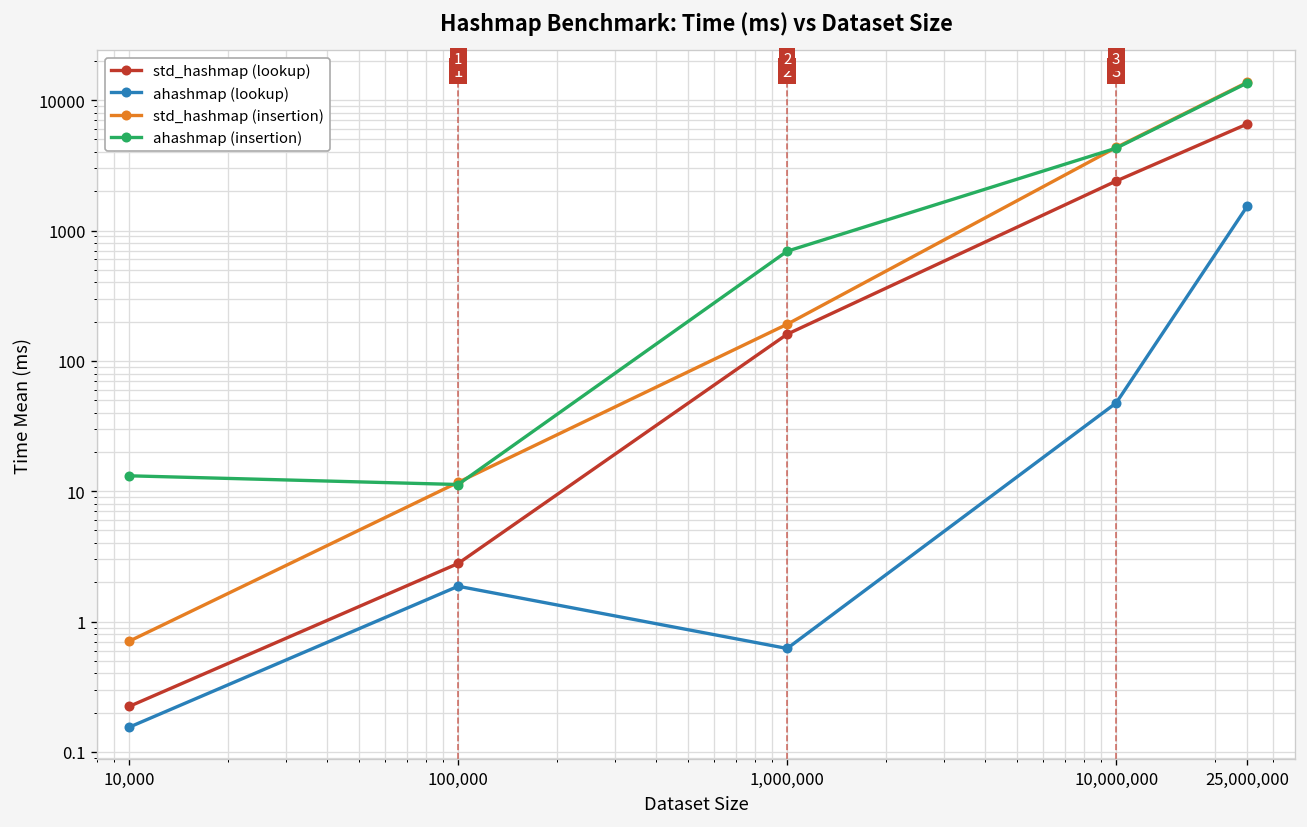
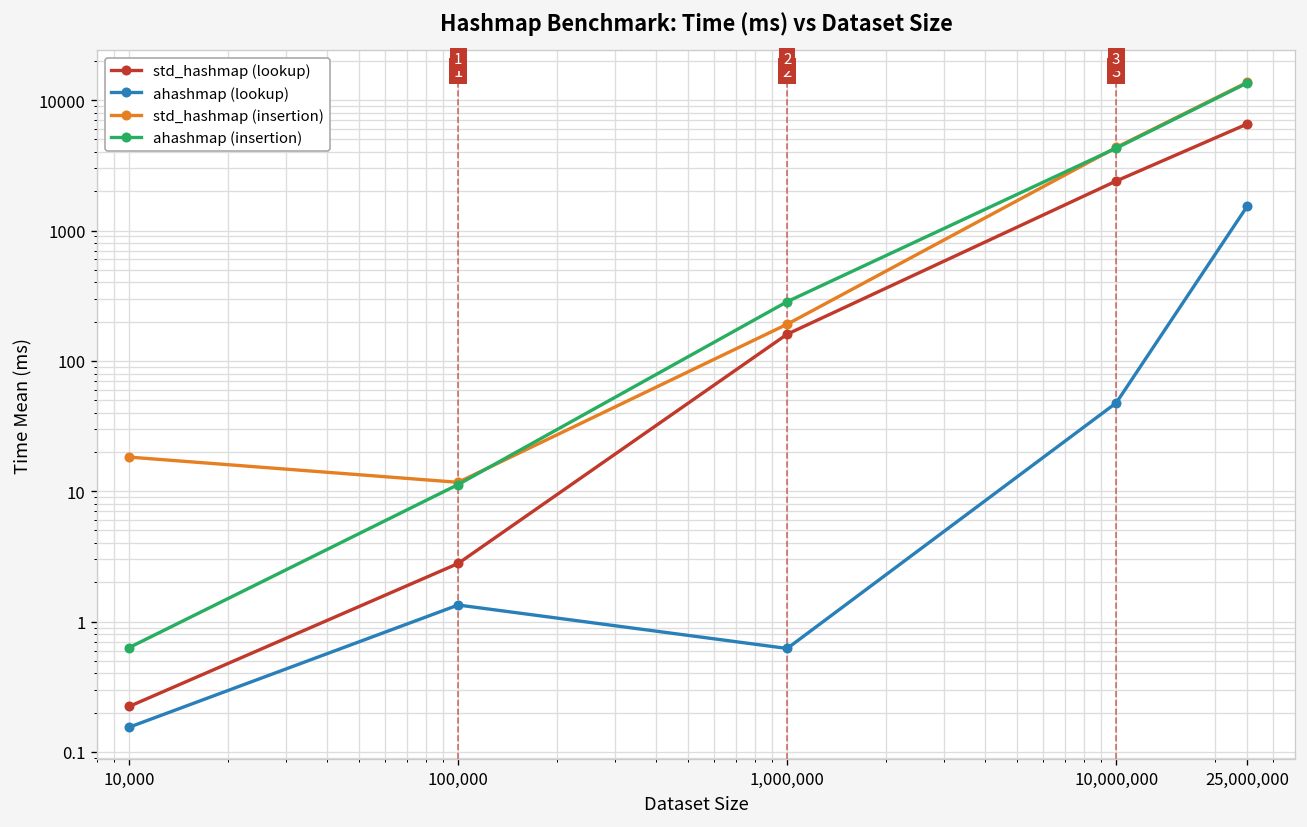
  {
    "std_hashmap (lookup)": {
      "10,000": 0.22,
      "100,000": 2.8,
      "1,000,000": 160,
      "10,000,000": 2400,
      "25,000,000": 7000
    },
    "ahashmap (lookup)": {
      "10,000": 0.15,
-     "100,000": 1.9,
+     "100,000": 1.3,
      "1,000,000": 0.6,
      "10,000,000": 50,
      "25,000,000": 1500
    },
    "std_hashmap (insertion)": {
-     "10,000": 0.7,
+     "10,000": 18,
      "1,000,000": 190
    },
    "ahashmap (insertion)": {
-     "10,000": 13,
-     "1,000,000": 700
+     "10,000": 0.6,
+     "1,000,000": 280
    }
  }
